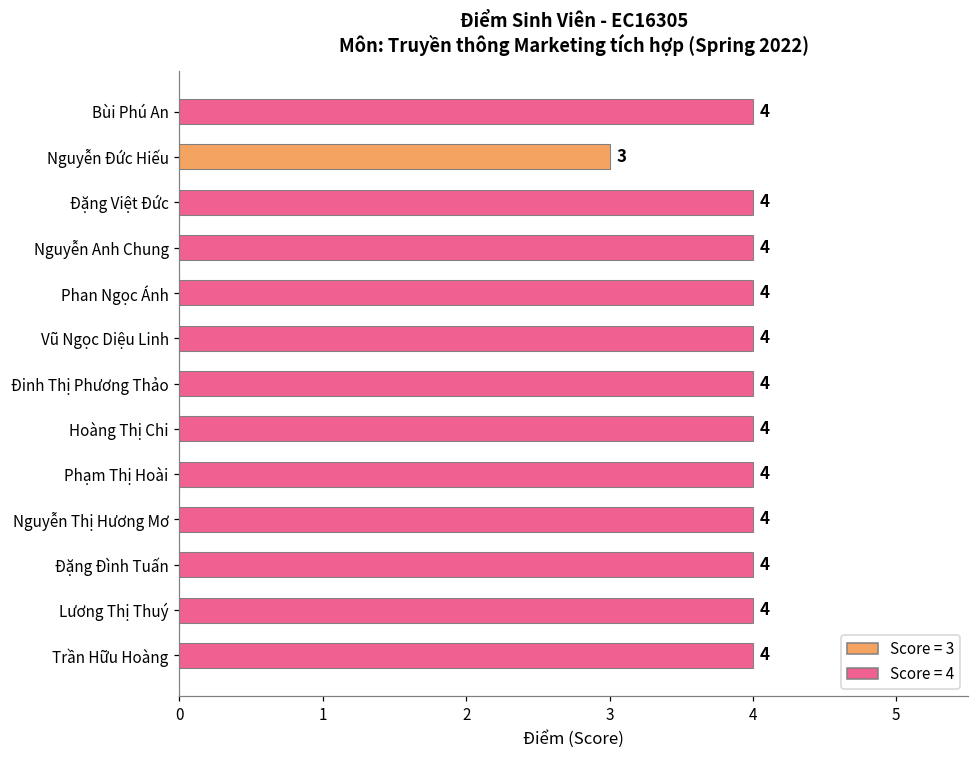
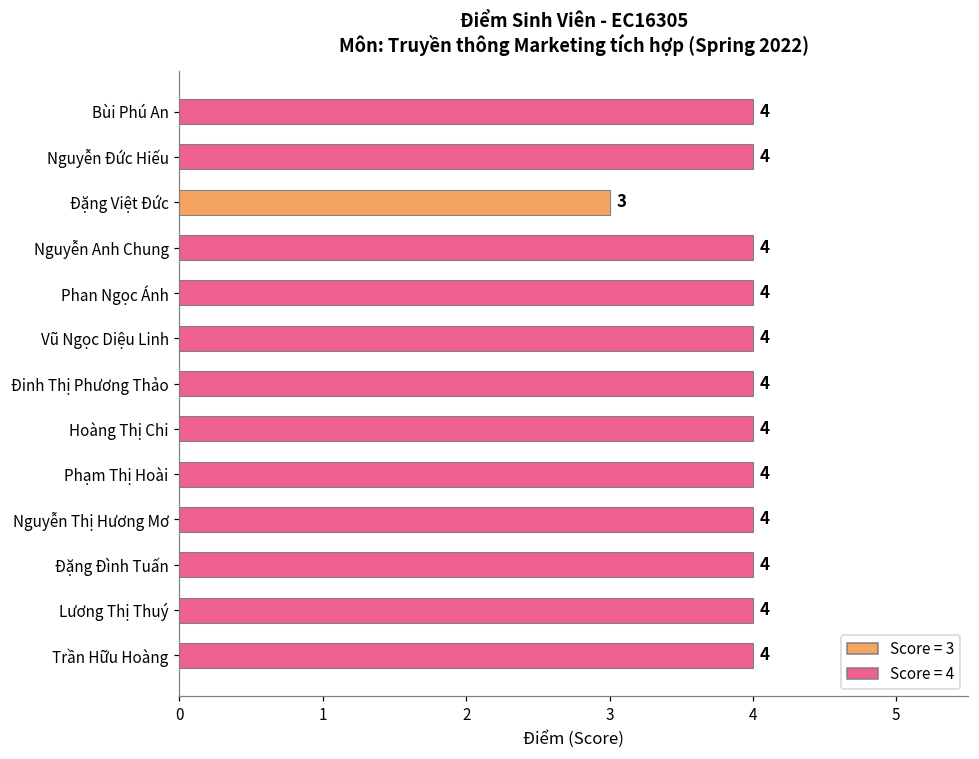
  {
    "Bùi Phú An": 4,
-   "Nguyễn Đức Hiếu": 3,
-   "Đặng Việt Đức": 4,
+   "Nguyễn Đức Hiếu": 4,
+   "Đặng Việt Đức": 3,
    "Nguyễn Anh Chung": 4,
    "Phan Ngọc Ánh": 4,
    "Vũ Ngọc Diệu Linh": 4,
    "Đinh Thị Phương Thảo": 4,
    "Hoàng Thị Chi": 4,
    "Phạm Thị Hoài": 4,
    "Nguyễn Thị Hương Mơ": 4,
    "Đặng Đình Tuấn": 4,
    "Lương Thị Thuý": 4,
    "Trần Hữu Hoàng": 4
  }
